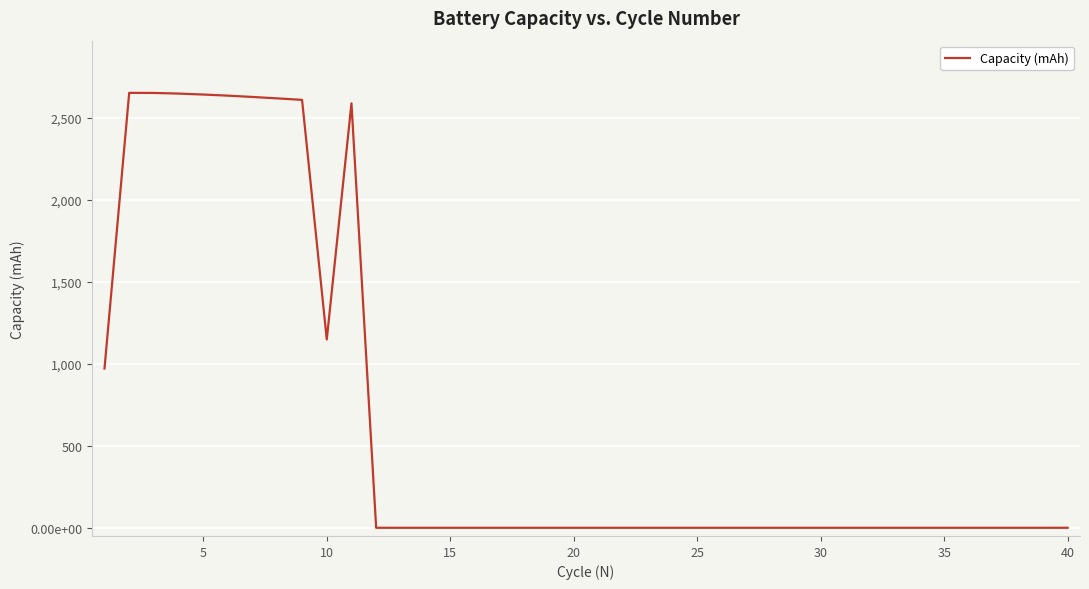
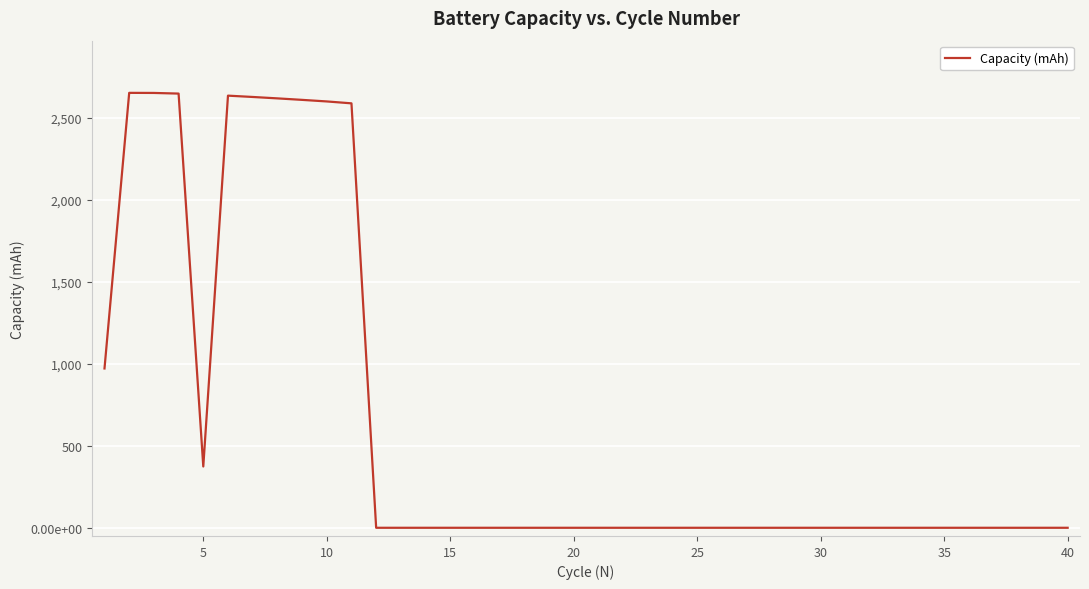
  {
-   "5": "2,640",
-   "10": "1,150",
+   "5": "370",
+   "10": "2,600",
    "15": "0",
    "20": "0",
    "25": "0",
    "30": "0",
    "35": "0",
    "40": "0"
  }
